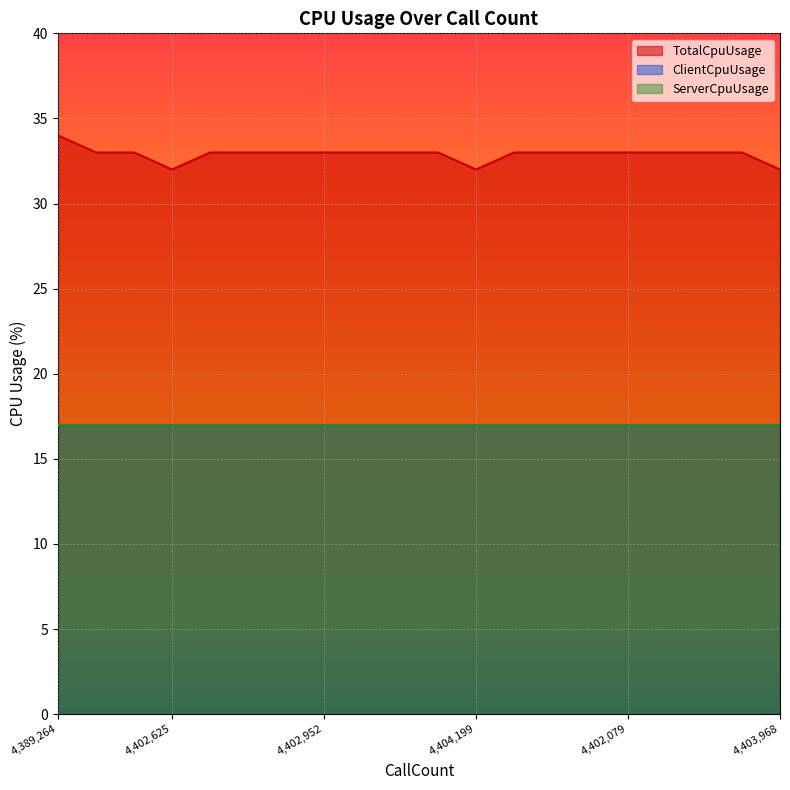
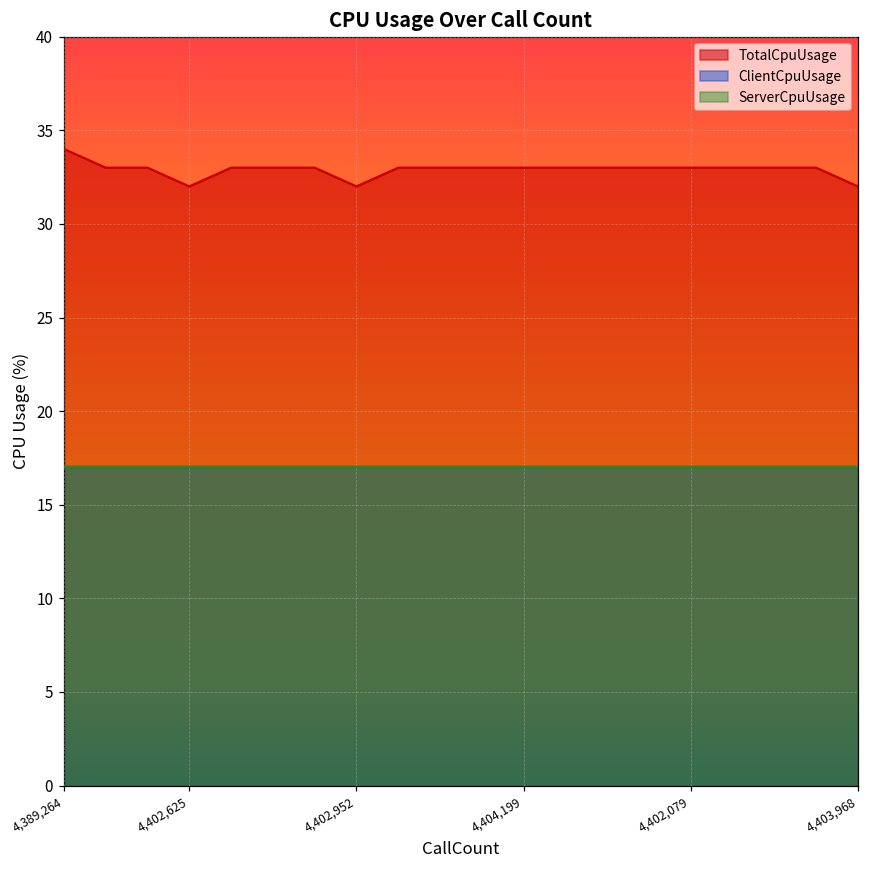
  {
    "TotalCpuUsage": {
      "4,389,264": 34,
      "4,402,625": 32,
-     "4,402,952": 33,
-     "4,404,199": 32,
+     "4,402,952": 32,
+     "4,404,199": 33,
      "4,402,079": 33,
      "4,403,968": 32
    },
    "ServerCpuUsage": {
      "4,389,264": 17,
      "4,402,625": 17,
      "4,402,952": 17,
      "4,404,199": 17,
      "4,402,079": 17,
      "4,403,968": 17
    }
  }
